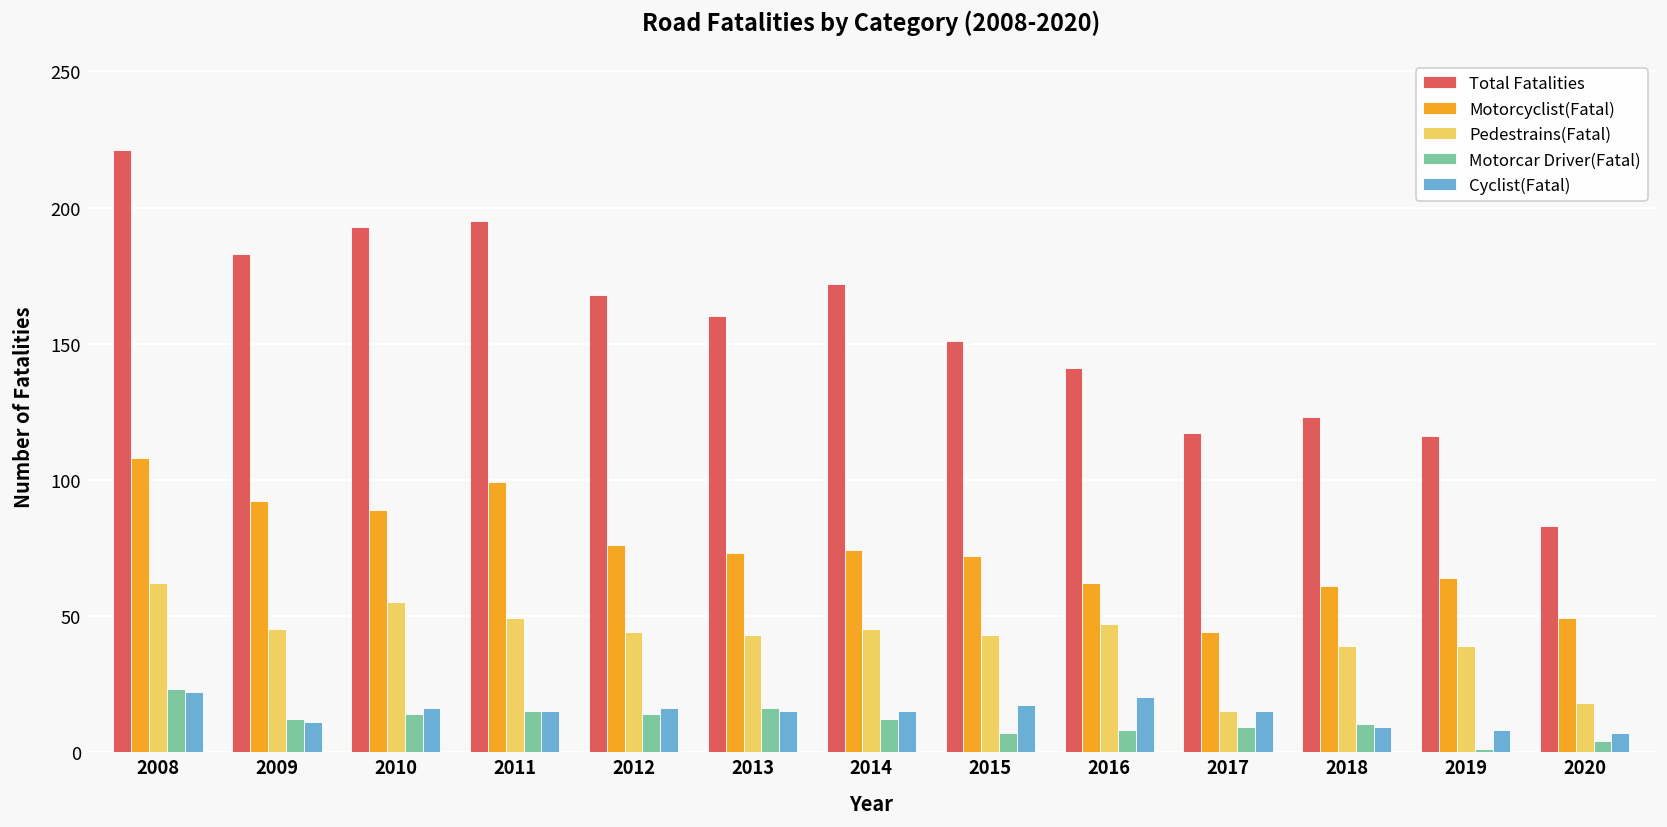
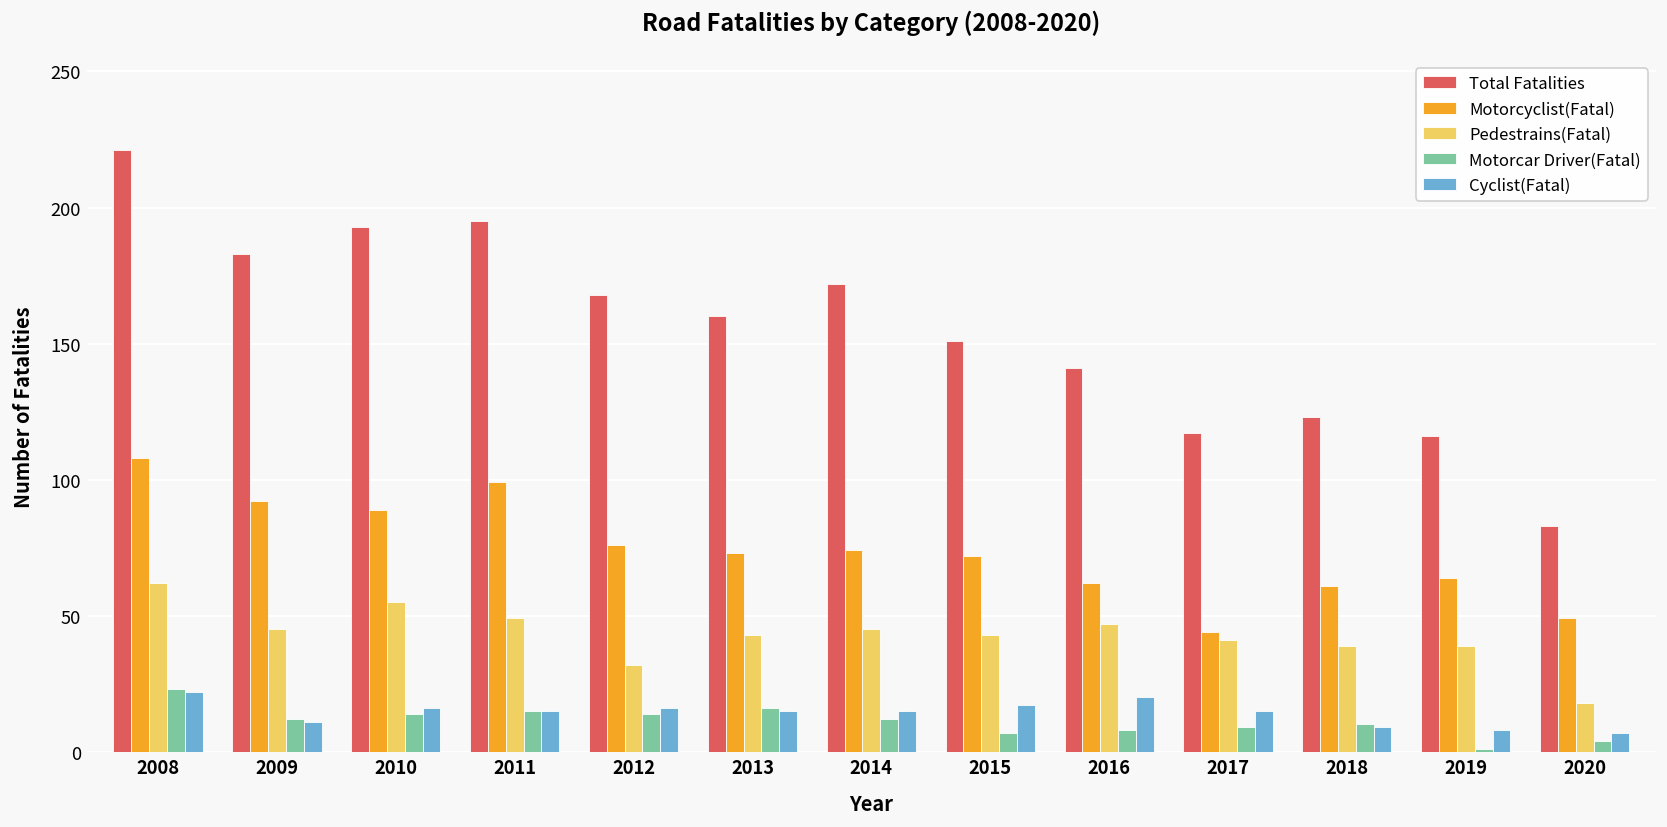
  {
    "Total Fatalities": {
      "2008": 221,
      "2009": 183,
      "2010": 193,
      "2011": 195,
      "2012": 168,
      "2013": 160,
      "2014": 172,
      "2015": 151,
      "2016": 141,
      "2017": 117,
      "2018": 123,
      "2019": 116,
      "2020": 83
    },
    "Motorcyclist(Fatal)": {
      "2008": 108,
      "2009": 92,
      "2010": 89,
      "2011": 99,
      "2012": 76,
      "2013": 73,
      "2014": 74,
      "2015": 72,
      "2016": 62,
      "2017": 44,
      "2018": 61,
      "2019": 64,
      "2020": 49
    },
    "Pedestrains(Fatal)": {
      "2008": 62,
      "2009": 45,
      "2010": 55,
      "2011": 49,
-     "2012": 44,
+     "2012": 32,
      "2013": 43,
      "2014": 45,
      "2015": 43,
      "2016": 47,
-     "2017": 15,
+     "2017": 41,
      "2018": 39,
      "2019": 39,
      "2020": 18
    },
    "Motorcar Driver(Fatal)": {
      "2008": 23,
      "2009": 12,
      "2010": 14,
      "2011": 15,
      "2012": 14,
      "2013": 16,
      "2014": 12,
      "2015": 7,
      "2016": 8,
      "2017": 9,
      "2018": 10,
      "2020": 4
    },
    "Cyclist(Fatal)": {
      "2008": 22,
      "2009": 11,
      "2010": 16,
      "2011": 15,
      "2012": 16,
      "2013": 15,
      "2014": 15,
      "2015": 17,
      "2016": 20,
      "2017": 15,
      "2018": 9,
      "2019": 8,
      "2020": 7
    }
  }
